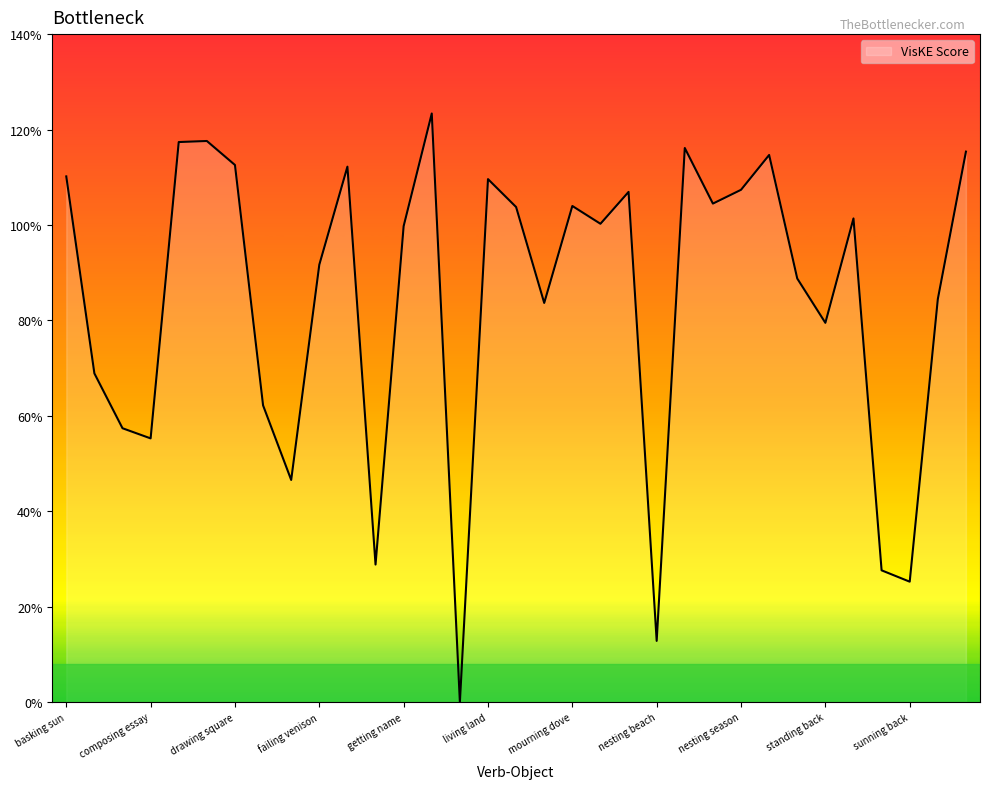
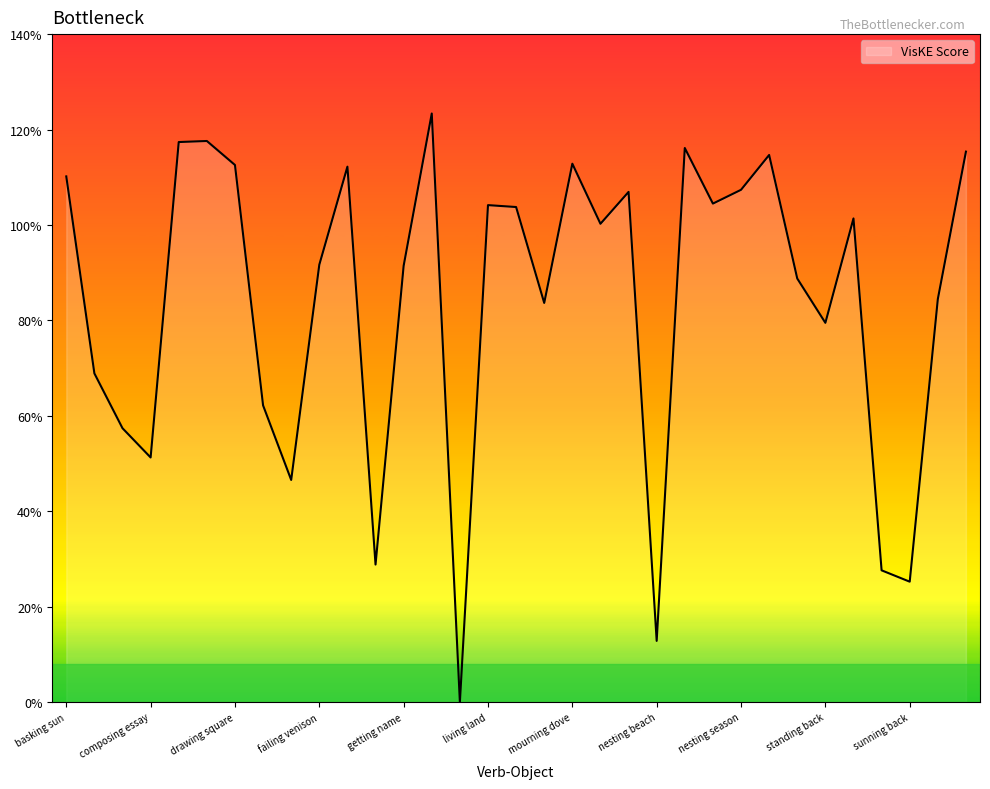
  {
    "basking sun": "110%",
-   "composing essay": "55%",
+   "composing essay": "51%",
    "drawing square": "113%",
    "failing venison": "92%",
-   "getting name": "100%",
-   "living land": "110%",
-   "mourning dove": "104%",
+   "getting name": "91%",
+   "living land": "104%",
+   "mourning dove": "113%",
    "nesting beach": "13%",
    "nesting season": "107%",
    "standing back": "79%",
    "sunning back": "25%"
  }
